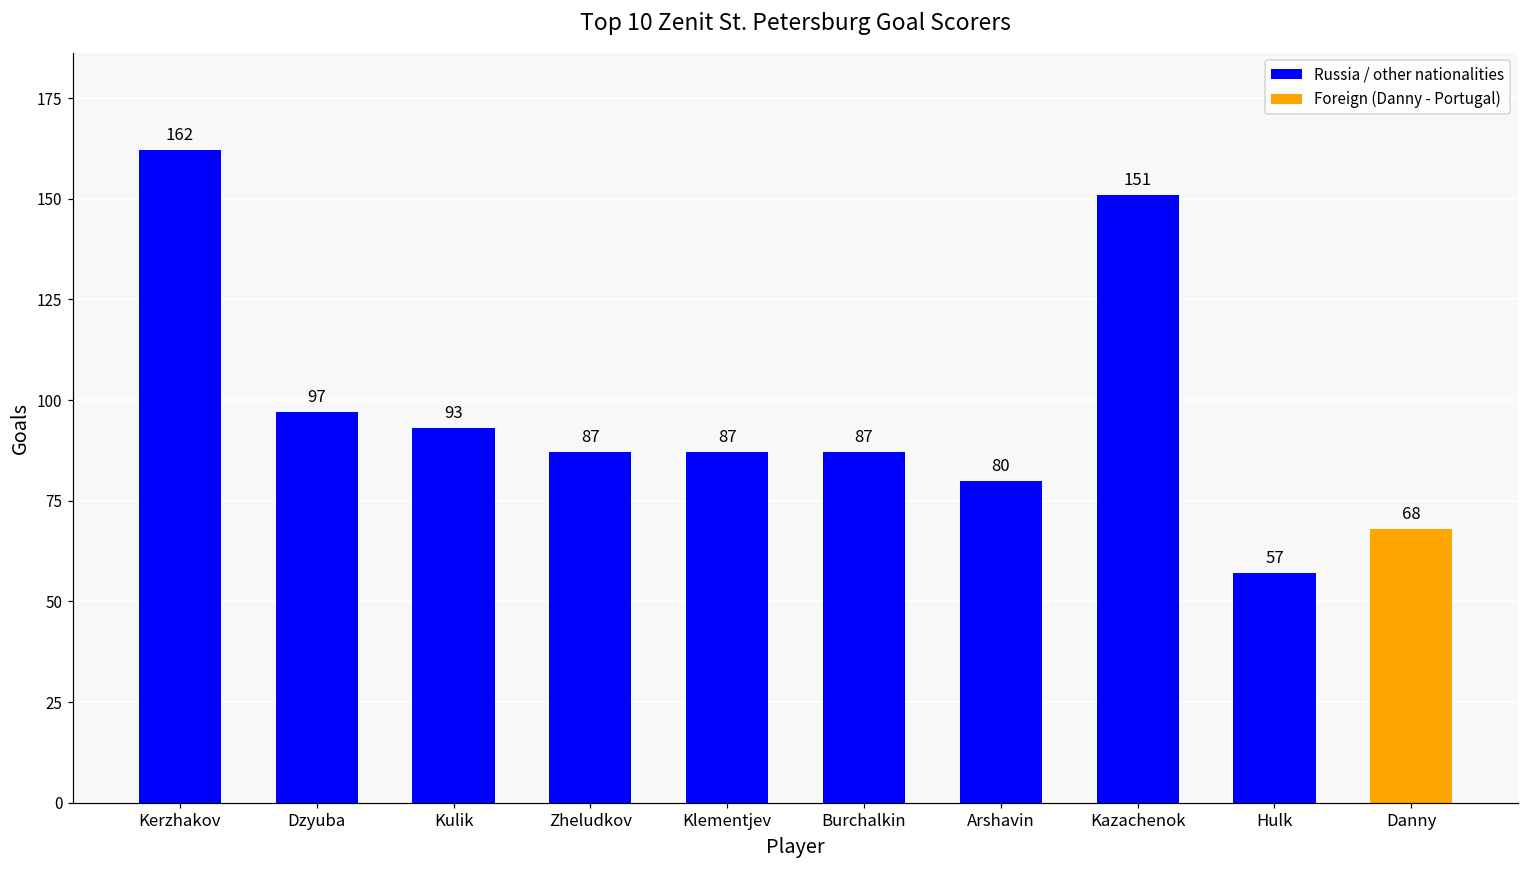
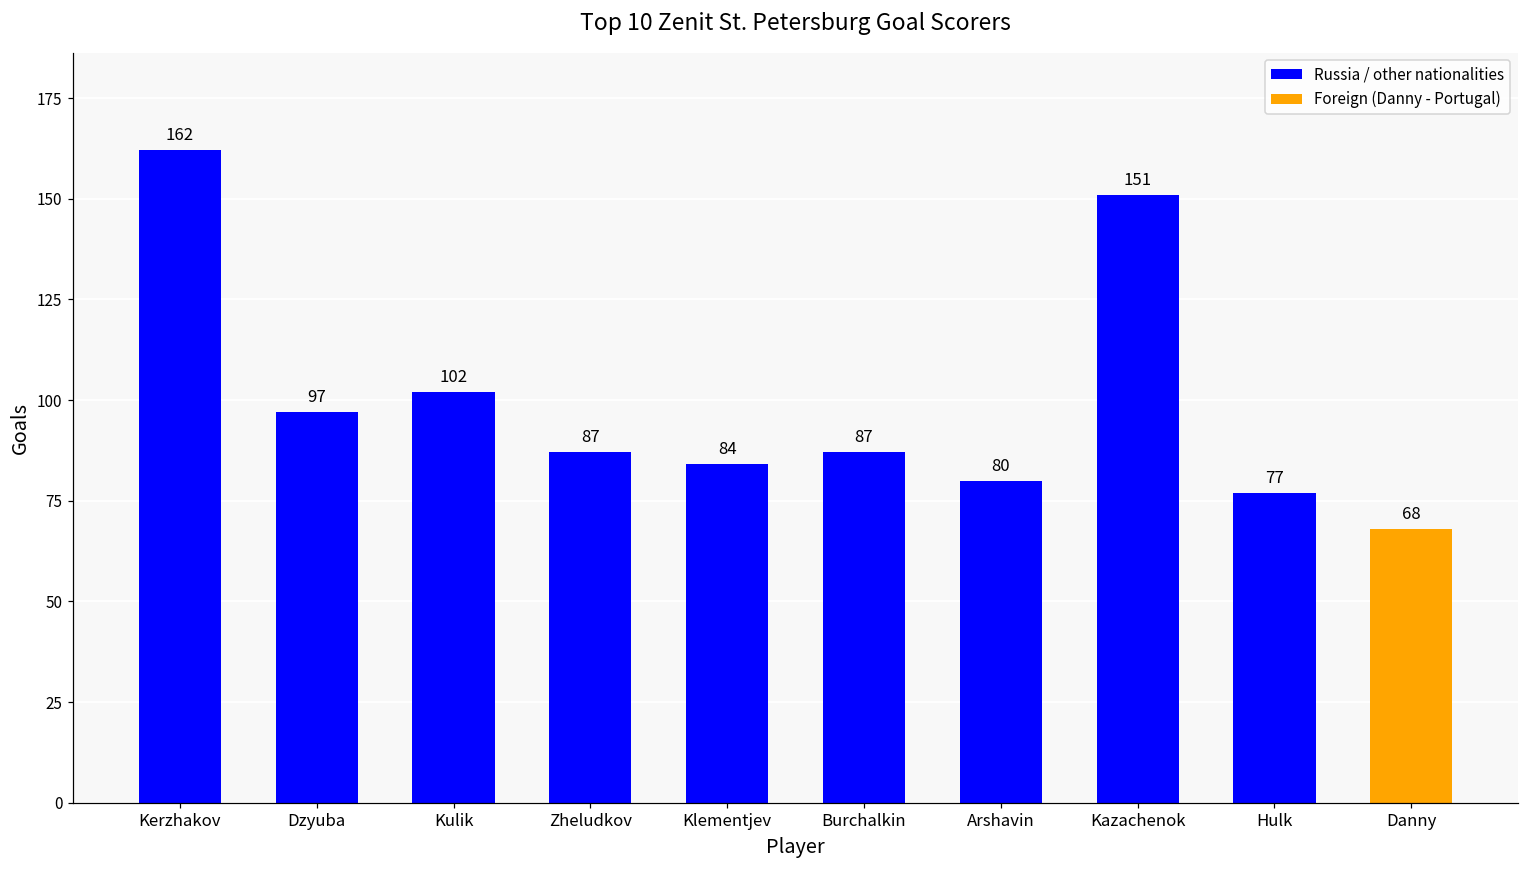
  {
    "Kerzhakov": 162,
    "Dzyuba": 97,
-   "Kulik": 93,
+   "Kulik": 102,
    "Zheludkov": 87,
-   "Klementjev": 87,
+   "Klementjev": 84,
    "Burchalkin": 87,
    "Arshavin": 80,
    "Kazachenok": 151,
-   "Hulk": 57,
+   "Hulk": 77,
    "Danny": 68
  }
